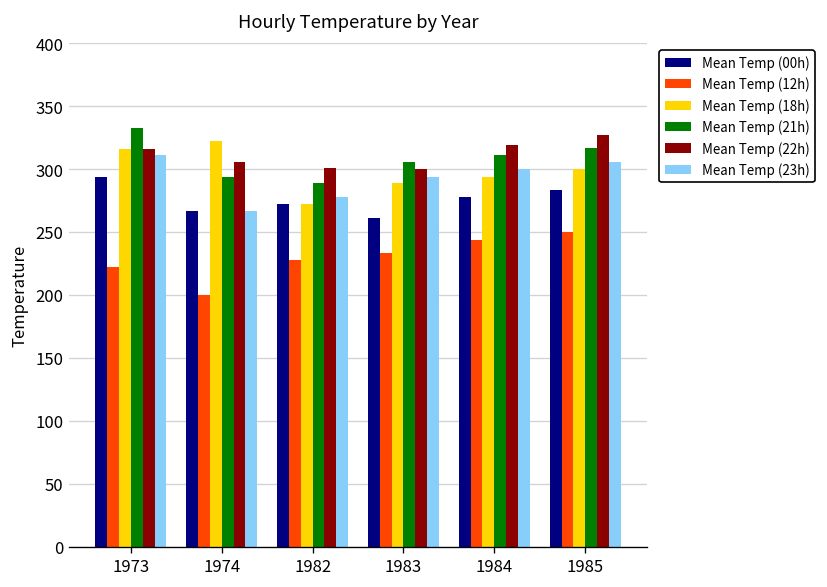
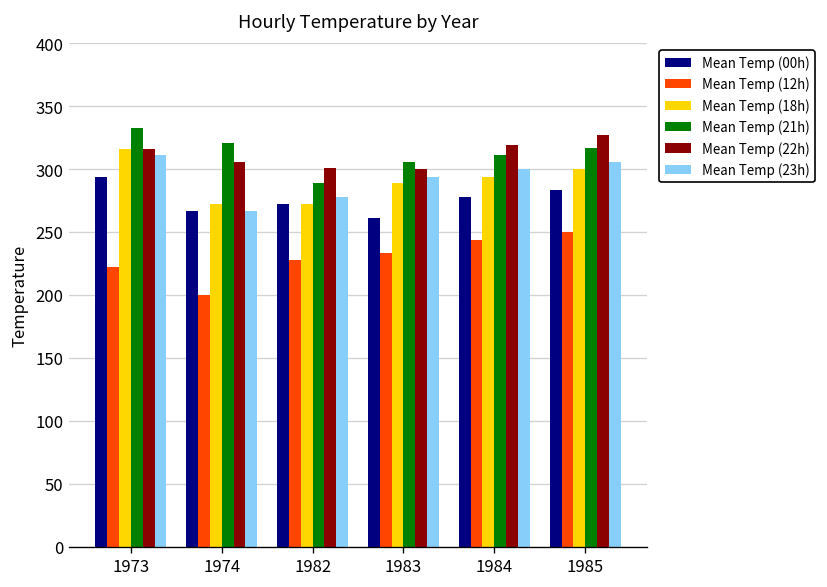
  {
    "Mean Temp (00h)": {
      "1973": 294,
      "1974": 267,
      "1982": 272,
      "1983": 261,
      "1984": 278,
      "1985": 283
    },
    "Mean Temp (12h)": {
      "1973": 222,
      "1974": 200,
      "1982": 228,
      "1983": 233,
      "1984": 244,
      "1985": 250
    },
    "Mean Temp (18h)": {
      "1973": 316,
-     "1974": 322,
+     "1974": 272,
      "1982": 272,
      "1983": 289,
      "1984": 294,
      "1985": 300
    },
    "Mean Temp (21h)": {
      "1973": 333,
-     "1974": 294,
+     "1974": 321,
      "1982": 289,
      "1983": 306,
      "1984": 311,
      "1985": 317
    },
    "Mean Temp (22h)": {
      "1973": 316,
      "1974": 306,
      "1982": 301,
      "1983": 300,
      "1984": 319,
      "1985": 327
    },
    "Mean Temp (23h)": {
      "1973": 311,
      "1974": 267,
      "1982": 278,
      "1983": 294,
      "1984": 300,
      "1985": 306
    }
  }
